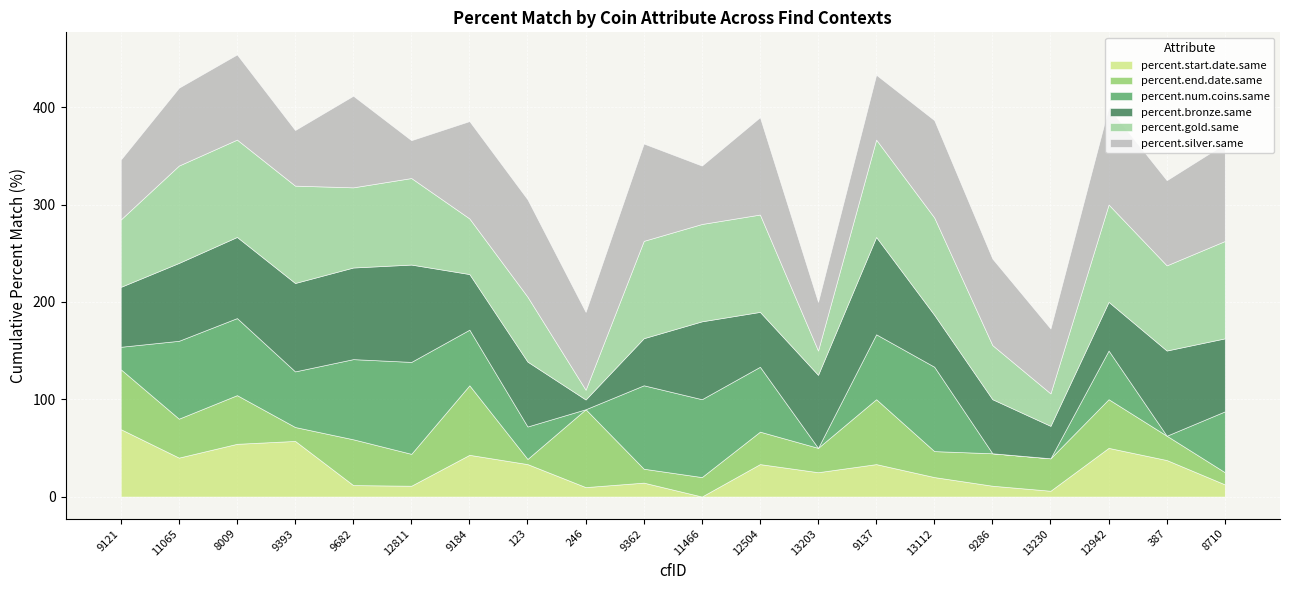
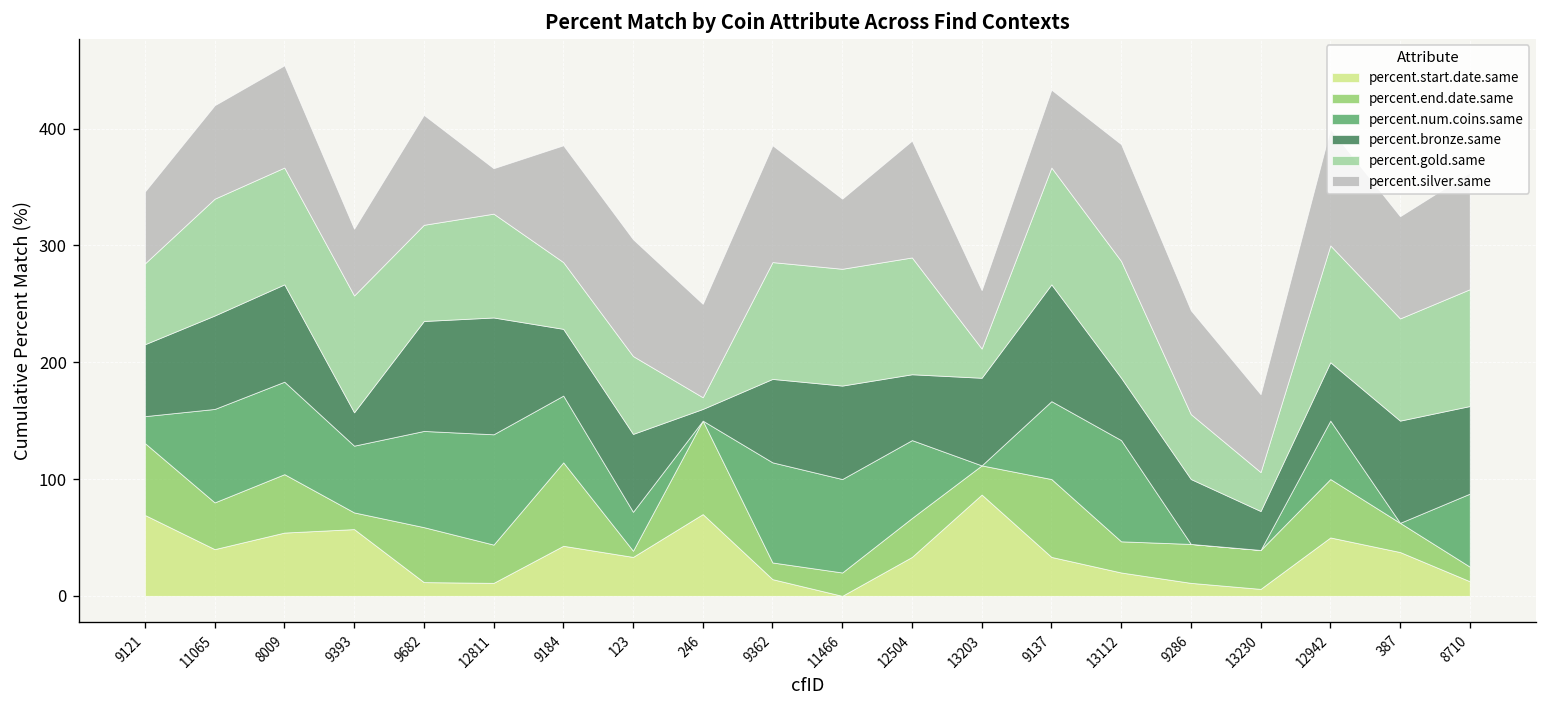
  {
    "percent.start.date.same": {
      "9121": 70,
      "11065": 40,
      "8009": 50,
      "9393": 60,
      "9682": 10,
      "12811": 10,
      "9184": 40,
      "123": 30,
-     "246": 10,
+     "246": 70,
      "9362": 10,
      "11466": 0,
      "12504": 30,
-     "13203": 30,
+     "13203": 90,
      "9137": 30,
      "13112": 20,
      "9286": 10,
      "13230": 10,
      "12942": 50,
      "387": 40,
      "8710": 10
    },
    "percent.end.date.same": {
      "9121": 60,
      "11065": 40,
      "8009": 50,
      "9393": 10,
      "9682": 50,
      "12811": 30,
      "9184": 70,
      "123": 10,
      "9362": 10,
      "11466": 20,
      "12504": 30,
      "9137": 70,
      "13112": 30,
      "12942": 50,
      "8710": 10
    },
    "percent.num.coins.same": {
      "9121": 20,
      "11065": 80,
      "8009": 80,
      "9393": 60,
      "9682": 80,
      "12811": 90,
      "9184": 60,
      "123": 30,
      "9362": 90,
      "11466": 80,
      "12504": 70,
      "9137": 70,
      "13112": 90,
      "12942": 50,
      "8710": 60
    },
    "percent.bronze.same": {
      "9121": 60,
      "11065": 80,
      "8009": 80,
-     "9393": 90,
+     "9393": 30,
      "9682": 90,
      "12811": 100,
      "9184": 60,
      "123": 70,
      "246": 10,
-     "9362": 50,
+     "9362": 70,
      "11466": 80,
      "12504": 60,
      "13203": 70,
      "9137": 100,
      "13112": 50,
      "9286": 60,
      "13230": 30,
      "12942": 50,
      "387": 90,
      "8710": 80
    }
  }
